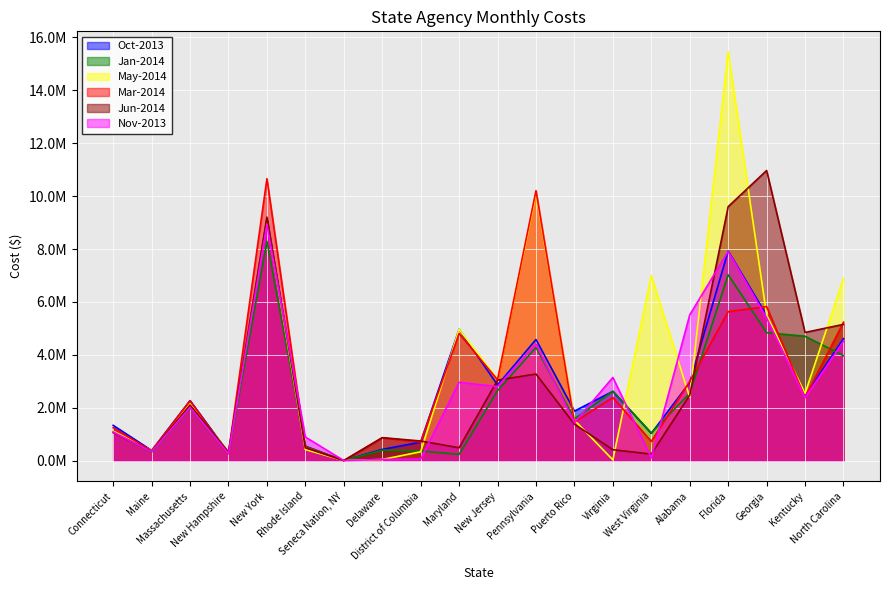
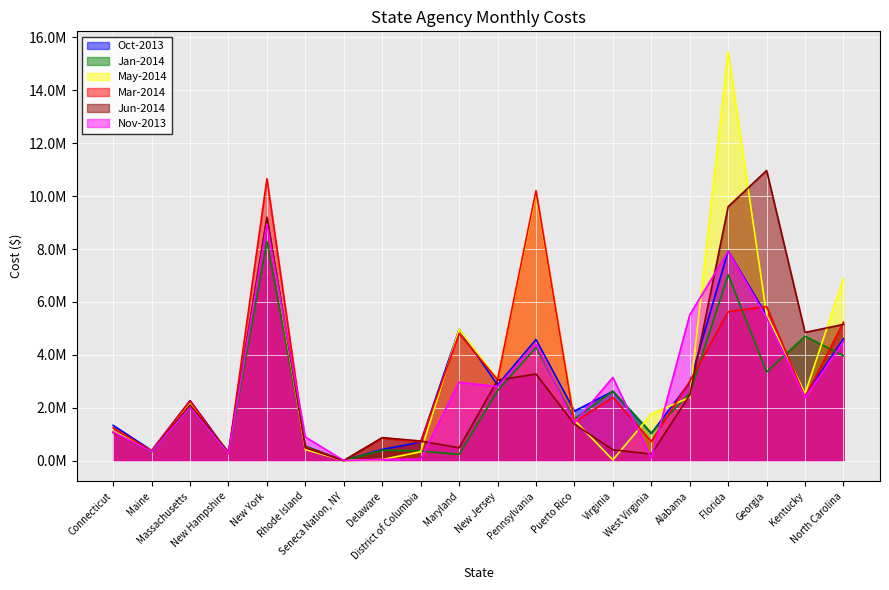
  {
    "Oct-2013": {
      "Pennsylvania": 4600000,
      "Puerto Rico": 1900000,
      "North Carolina": 4600000
    },
    "Jan-2014": {
      "New York": 8300000,
      "Maryland": 200000,
      "New Jersey": 2600000,
      "Pennsylvania": 4300000,
      "Florida": 7000000,
-     "Georgia": 4800000,
+     "Georgia": 3400000,
      "Kentucky": 4700000,
      "North Carolina": 4000000
    },
    "May-2014": {
      "Pennsylvania": 10100000,
      "Virginia": 0,
-     "West Virginia": 7000000,
+     "West Virginia": 1800000,
      "Florida": 15500000,
      "North Carolina": 6900000
    },
    "Mar-2014": {
      "New York": 10700000,
      "Maryland": 4800000,
      "Pennsylvania": 10200000,
      "Virginia": 2400000,
      "West Virginia": 700000,
      "Florida": 5600000,
      "Georgia": 5800000
    },
    "Jun-2014": {
      "Maryland": 500000,
      "Pennsylvania": 3300000,
      "Virginia": 400000,
      "West Virginia": 200000,
      "Florida": 9600000,
      "Georgia": 11000000,
      "Kentucky": 4800000
    },
    "Nov-2013": {
      "New York": 8900000,
      "Rhode Island": 900000,
      "District of Columbia": 100000,
      "Maryland": 3000000,
      "Pennsylvania": 4400000,
      "Virginia": 3100000,
      "West Virginia": 100000,
      "Alabama": 5500000,
      "Georgia": 5400000,
      "North Carolina": 4500000
    }
  }
